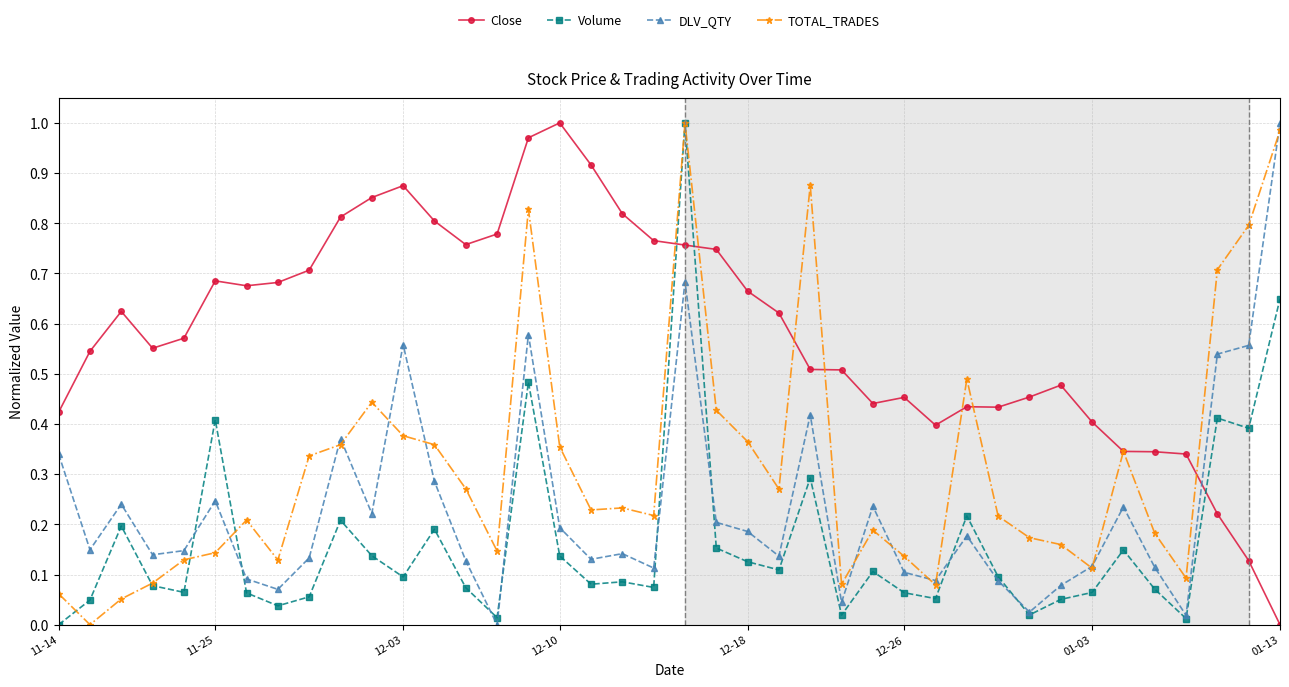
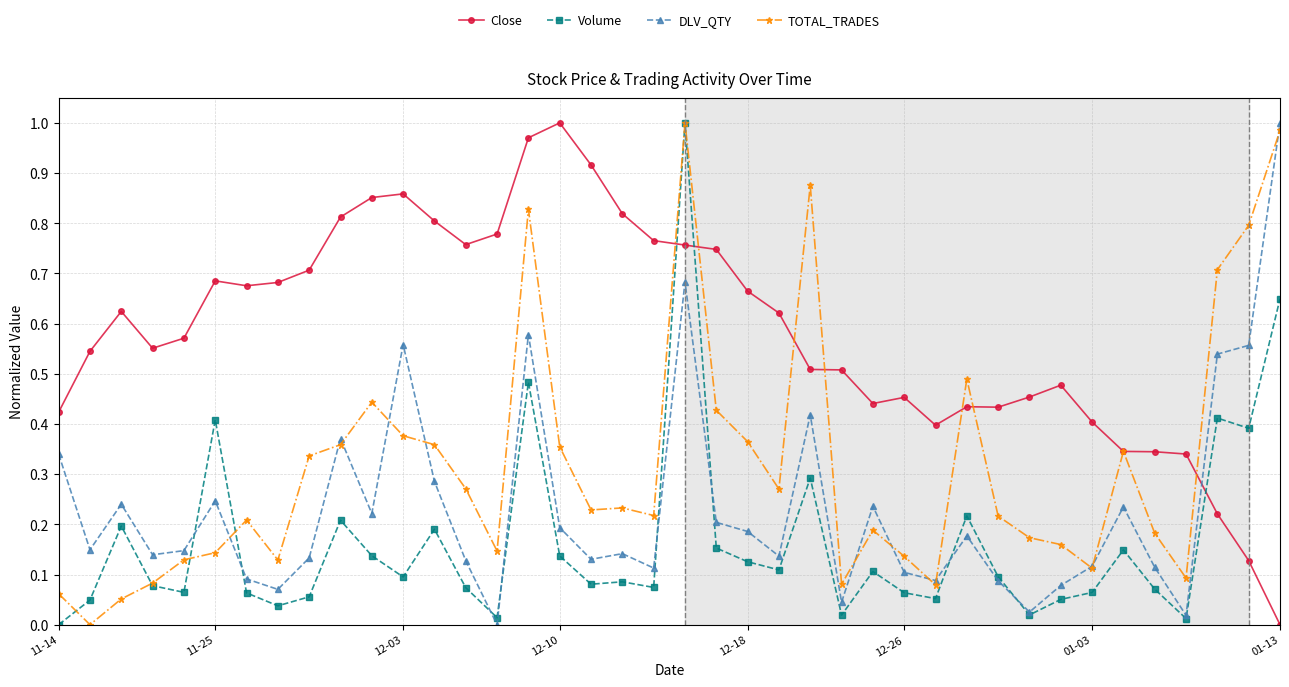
  {
    "Close": {
      "11-14": 0.42,
      "11-25": 0.69,
-     "12-03": 0.87,
+     "12-03": 0.86,
      "12-10": 1.00,
      "12-18": 0.66,
      "12-26": 0.45,
      "01-03": 0.40,
      "01-13": 0.00
    },
    "Volume": {
      "11-14": 0.00,
      "11-25": 0.41,
      "12-03": 0.10,
      "12-10": 0.14,
      "12-18": 0.13,
      "12-26": 0.06,
      "01-03": 0.06,
      "01-13": 0.65
    },
    "DLV_QTY": {
      "11-14": 0.34,
      "11-25": 0.25,
      "12-03": 0.56,
      "12-10": 0.19,
      "12-18": 0.19,
      "12-26": 0.10,
      "01-13": 1.00
    },
    "TOTAL_TRADES": {
      "11-14": 0.06,
      "11-25": 0.14,
      "12-03": 0.38,
      "12-10": 0.35,
      "12-18": 0.36,
      "12-26": 0.14,
      "01-13": 0.98
    }
  }
